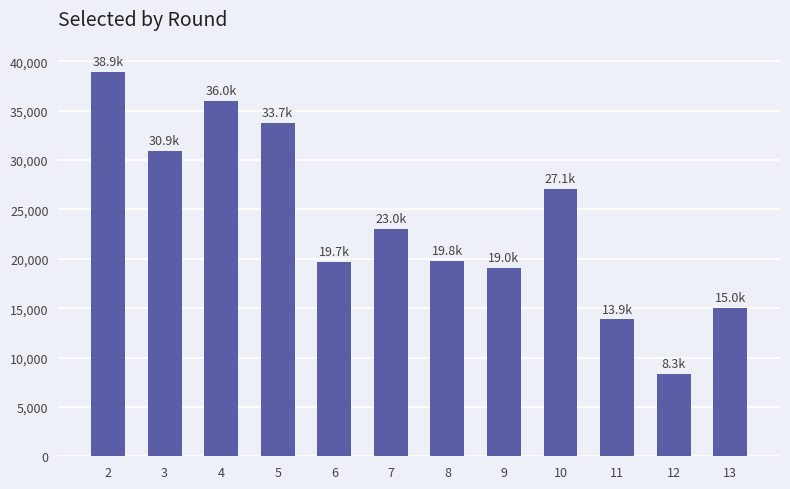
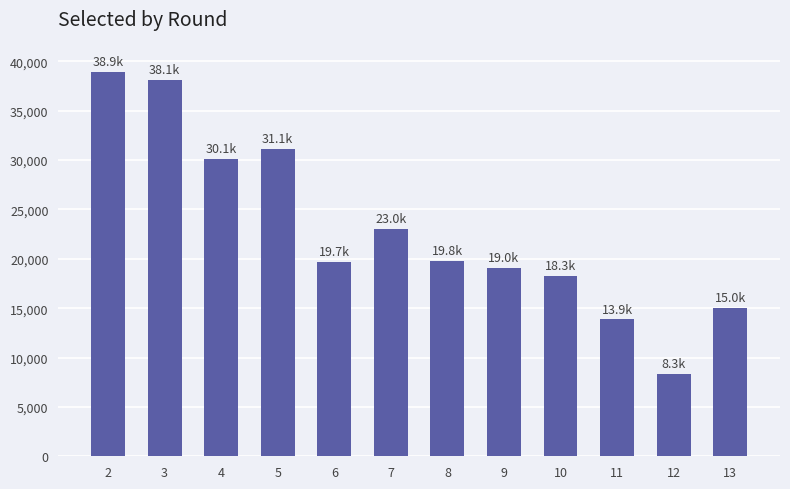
  {
    "2": "38.9k",
-   "3": "30.9k",
-   "4": "36.0k",
-   "5": "33.7k",
+   "3": "38.1k",
+   "4": "30.1k",
+   "5": "31.1k",
    "6": "19.7k",
    "7": "23.0k",
    "8": "19.8k",
    "9": "19.0k",
-   "10": "27.1k",
+   "10": "18.3k",
    "11": "13.9k",
    "12": "8.3k",
    "13": "15.0k"
  }
